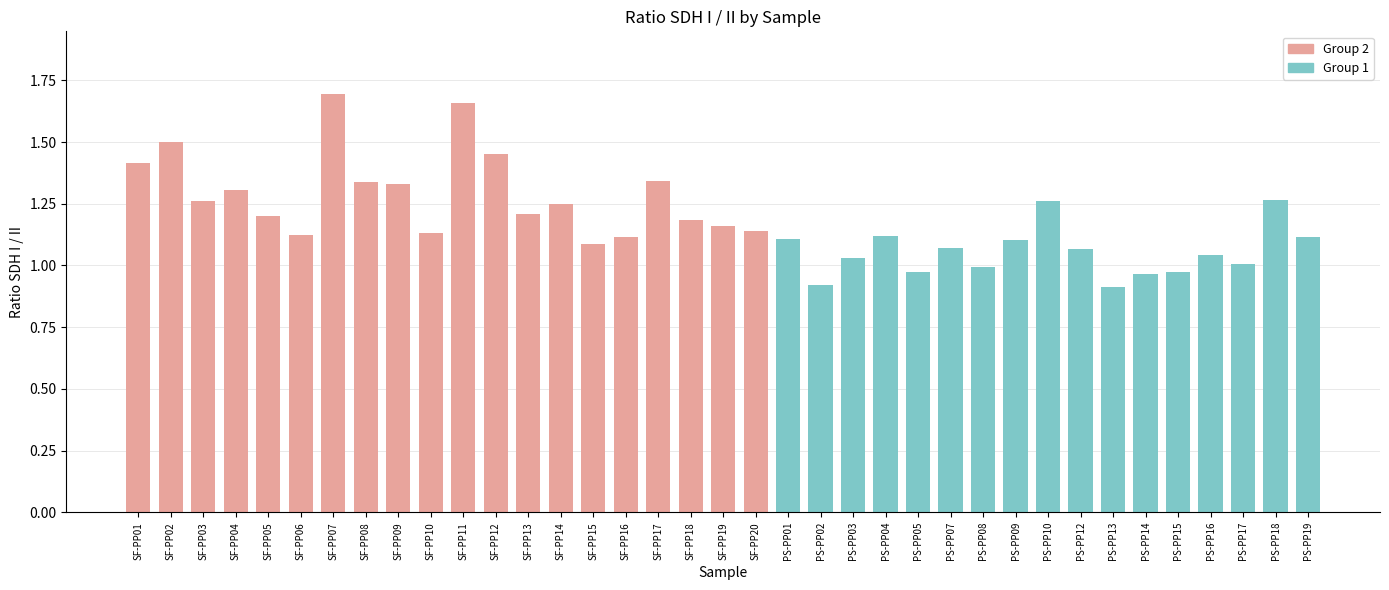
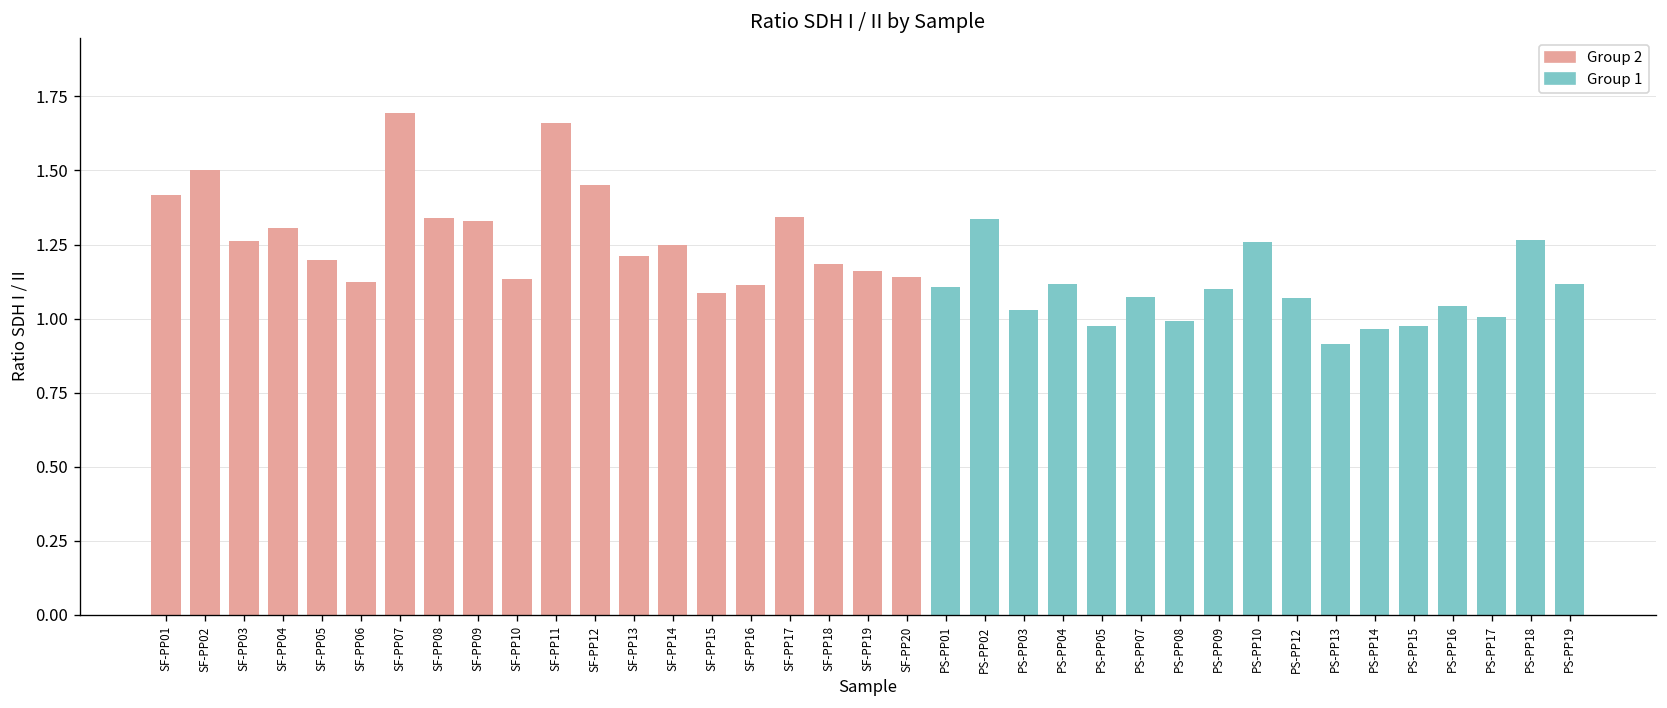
  {
    "SF-PP01": 1.42,
    "SF-PP02": 1.50,
    "SF-PP03": 1.26,
    "SF-PP04": 1.30,
    "SF-PP05": 1.20,
    "SF-PP06": 1.12,
    "SF-PP07": 1.69,
    "SF-PP08": 1.34,
    "SF-PP09": 1.33,
    "SF-PP10": 1.13,
    "SF-PP11": 1.66,
    "SF-PP12": 1.45,
    "SF-PP13": 1.21,
    "SF-PP14": 1.25,
    "SF-PP15": 1.09,
    "SF-PP16": 1.11,
    "SF-PP17": 1.34,
    "SF-PP18": 1.18,
    "SF-PP19": 1.16,
    "SF-PP20": 1.14,
    "PS-PP01": 1.11,
-   "PS-PP02": 0.92,
+   "PS-PP02": 1.34,
    "PS-PP03": 1.03,
    "PS-PP04": 1.12,
    "PS-PP05": 0.97,
    "PS-PP07": 1.07,
    "PS-PP08": 0.99,
    "PS-PP09": 1.10,
    "PS-PP10": 1.26,
    "PS-PP12": 1.07,
    "PS-PP13": 0.91,
    "PS-PP14": 0.96,
    "PS-PP15": 0.98,
    "PS-PP16": 1.04,
    "PS-PP17": 1.01,
    "PS-PP18": 1.27,
    "PS-PP19": 1.12
  }
